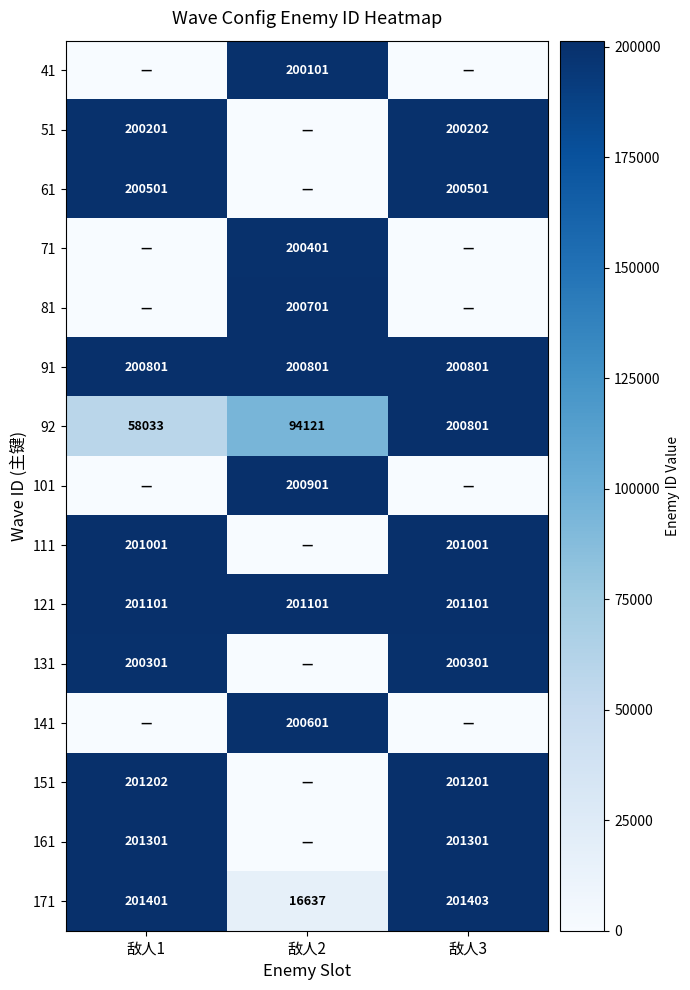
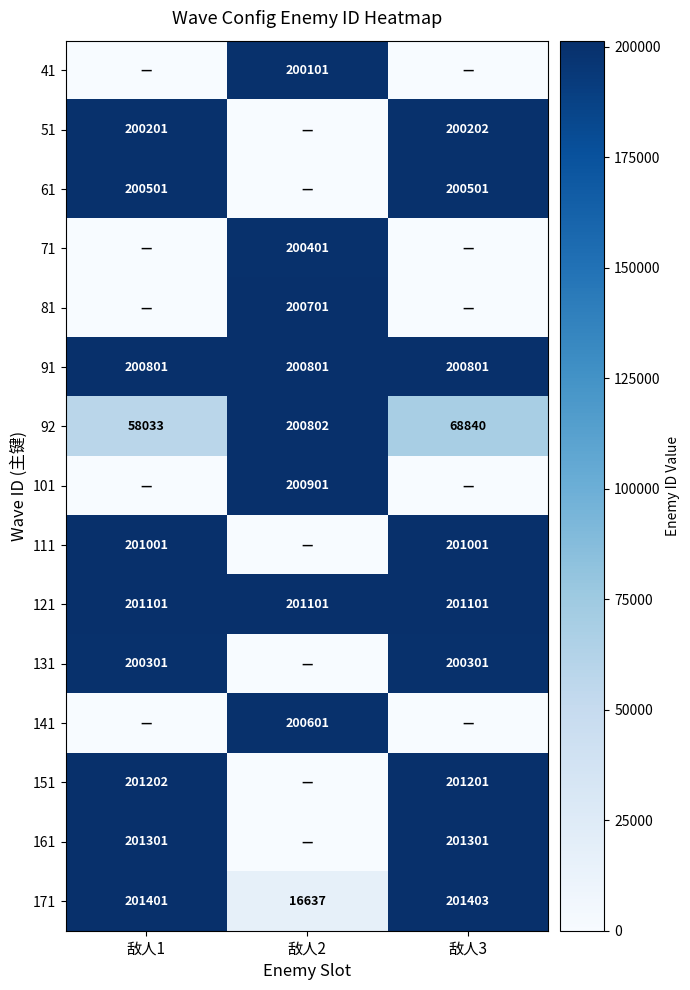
  {
    "41": {
      "敌人2": 200101
    },
    "51": {
      "敌人1": 200201,
      "敌人3": 200202
    },
    "61": {
      "敌人1": 200501,
      "敌人3": 200501
    },
    "71": {
      "敌人2": 200401
    },
    "81": {
      "敌人2": 200701
    },
    "91": {
      "敌人1": 200801,
      "敌人2": 200801,
      "敌人3": 200801
    },
    "92": {
      "敌人1": 58033,
-     "敌人2": 94121,
-     "敌人3": 200801
+     "敌人2": 200802,
+     "敌人3": 68840
    },
    "101": {
      "敌人2": 200901
    },
    "111": {
      "敌人1": 201001,
      "敌人3": 201001
    },
    "121": {
      "敌人1": 201101,
      "敌人2": 201101,
      "敌人3": 201101
    },
    "131": {
      "敌人1": 200301,
      "敌人3": 200301
    },
    "141": {
      "敌人2": 200601
    },
    "151": {
      "敌人1": 201202,
      "敌人3": 201201
    },
    "161": {
      "敌人1": 201301,
      "敌人3": 201301
    },
    "171": {
      "敌人1": 201401,
      "敌人2": 16637,
      "敌人3": 201403
    }
  }
